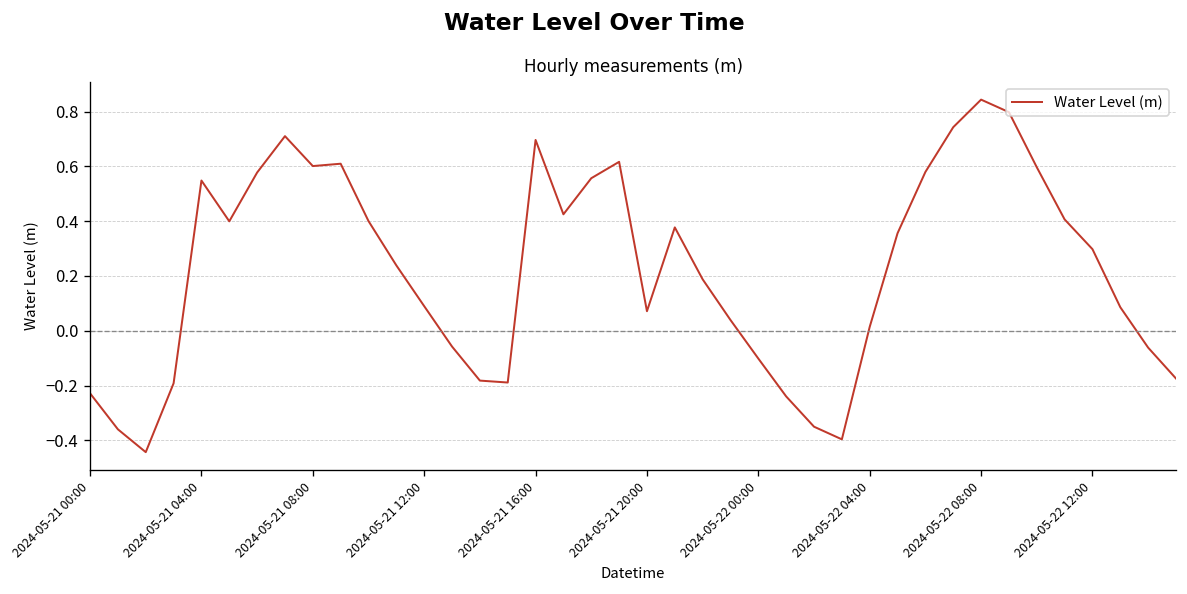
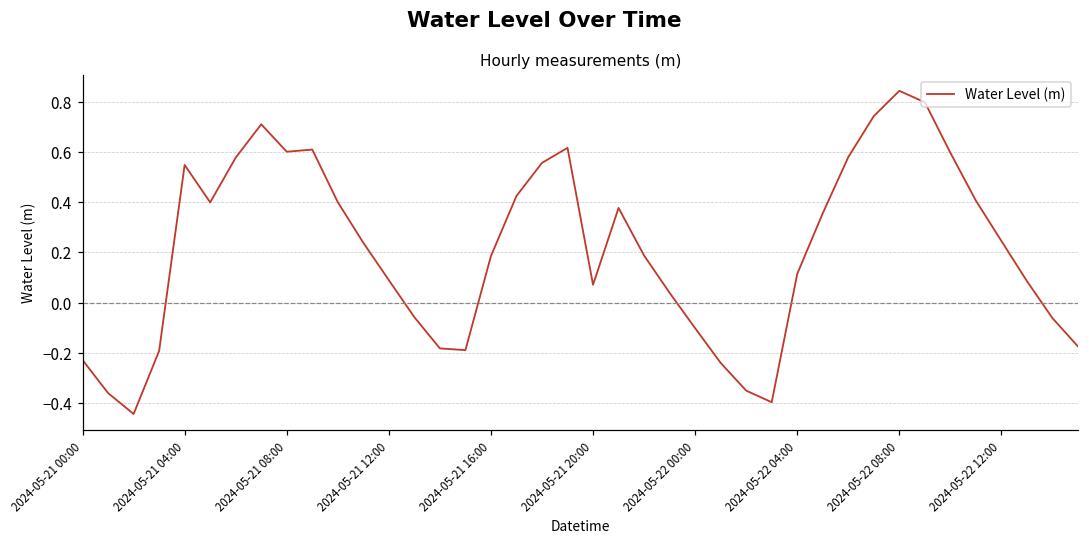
  {
    "2024-05-21 00:00": -0.23,
    "2024-05-21 04:00": 0.55,
    "2024-05-21 08:00": 0.60,
    "2024-05-21 12:00": 0.09,
-   "2024-05-21 16:00": 0.70,
+   "2024-05-21 16:00": 0.19,
    "2024-05-21 20:00": 0.07,
    "2024-05-22 00:00": -0.10,
-   "2024-05-22 04:00": 0.01,
+   "2024-05-22 04:00": 0.11,
    "2024-05-22 08:00": 0.84,
-   "2024-05-22 12:00": 0.30
+   "2024-05-22 12:00": 0.25
  }
